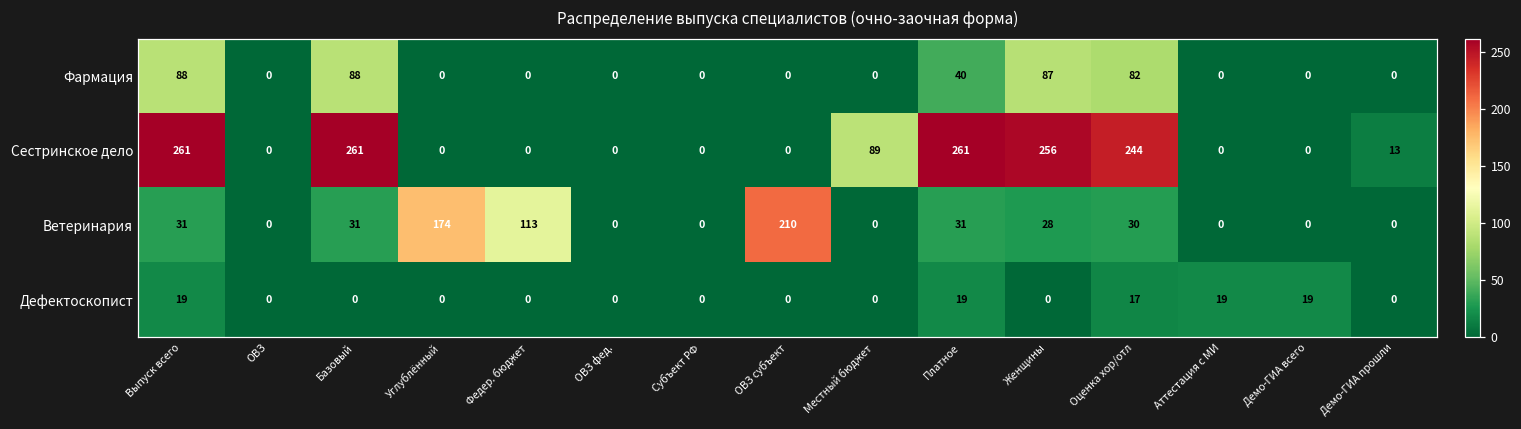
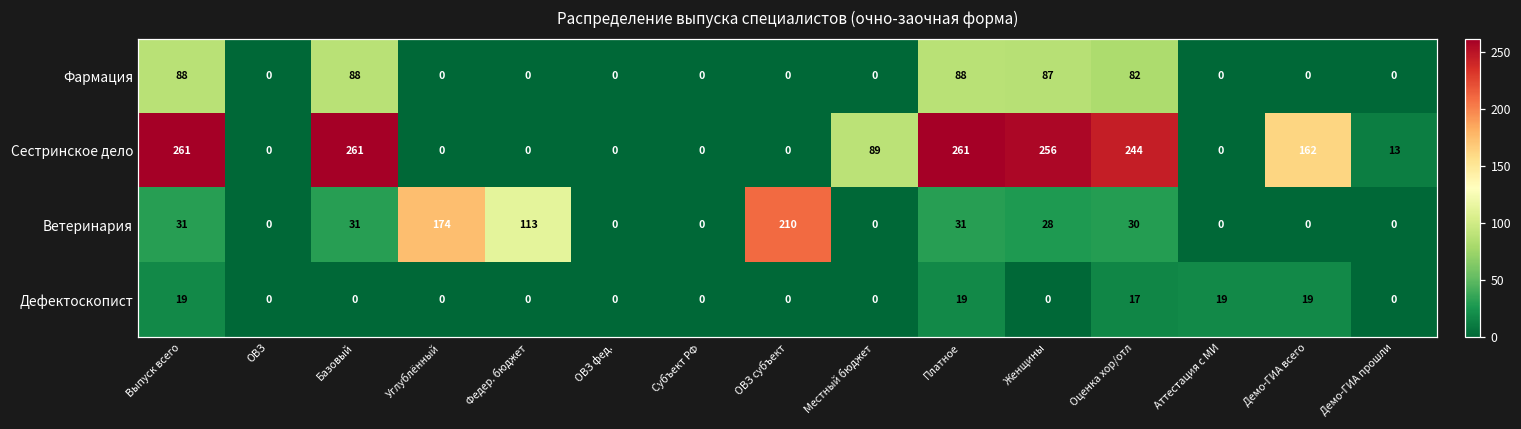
  {
    "Фармация": {
      "Выпуск всего": 88,
      "ОВЗ": 0,
      "Базовый": 88,
      "Углублённый": 0,
      "Федер. бюджет": 0,
      "ОВЗ фед.": 0,
      "Субъект РФ": 0,
      "ОВЗ субъект": 0,
      "Местный бюджет": 0,
-     "Платное": 40,
+     "Платное": 88,
      "Женщины": 87,
      "Оценка хор/отл": 82,
      "Аттестация с МИ": 0,
      "Демо-ГИА всего": 0,
      "Демо-ГИА прошли": 0
    },
    "Сестринское дело": {
      "Выпуск всего": 261,
      "ОВЗ": 0,
      "Базовый": 261,
      "Углублённый": 0,
      "Федер. бюджет": 0,
      "ОВЗ фед.": 0,
      "Субъект РФ": 0,
      "ОВЗ субъект": 0,
      "Местный бюджет": 89,
      "Платное": 261,
      "Женщины": 256,
      "Оценка хор/отл": 244,
      "Аттестация с МИ": 0,
-     "Демо-ГИА всего": 0,
+     "Демо-ГИА всего": 162,
      "Демо-ГИА прошли": 13
    },
    "Ветеринария": {
      "Выпуск всего": 31,
      "ОВЗ": 0,
      "Базовый": 31,
      "Углублённый": 174,
      "Федер. бюджет": 113,
      "ОВЗ фед.": 0,
      "Субъект РФ": 0,
      "ОВЗ субъект": 210,
      "Местный бюджет": 0,
      "Платное": 31,
      "Женщины": 28,
      "Оценка хор/отл": 30,
      "Аттестация с МИ": 0,
      "Демо-ГИА всего": 0,
      "Демо-ГИА прошли": 0
    },
    "Дефектоскопист": {
      "Выпуск всего": 19,
      "ОВЗ": 0,
      "Базовый": 0,
      "Углублённый": 0,
      "Федер. бюджет": 0,
      "ОВЗ фед.": 0,
      "Субъект РФ": 0,
      "ОВЗ субъект": 0,
      "Местный бюджет": 0,
      "Платное": 19,
      "Женщины": 0,
      "Оценка хор/отл": 17,
      "Аттестация с МИ": 19,
      "Демо-ГИА всего": 19,
      "Демо-ГИА прошли": 0
    }
  }
